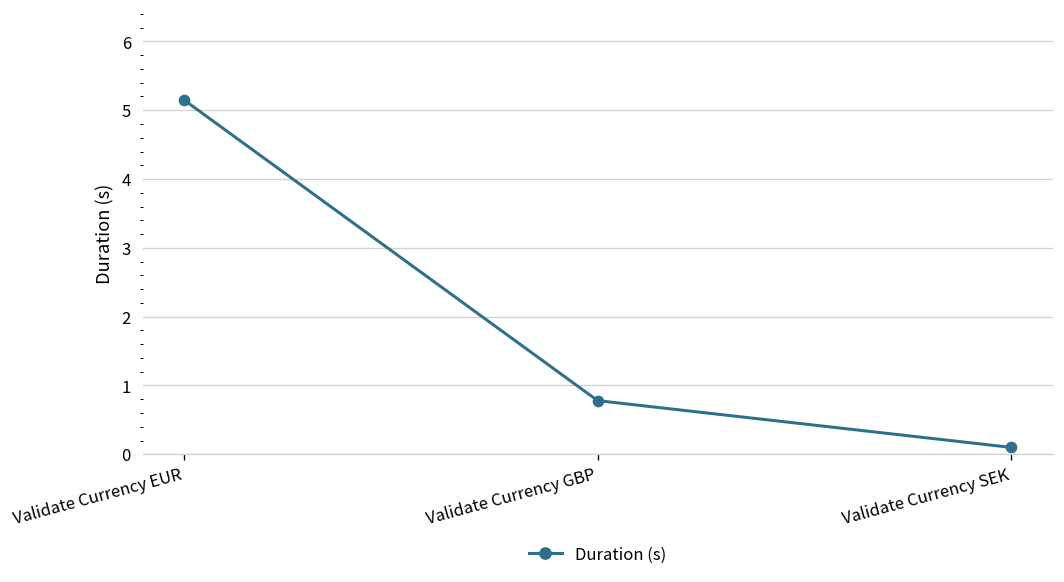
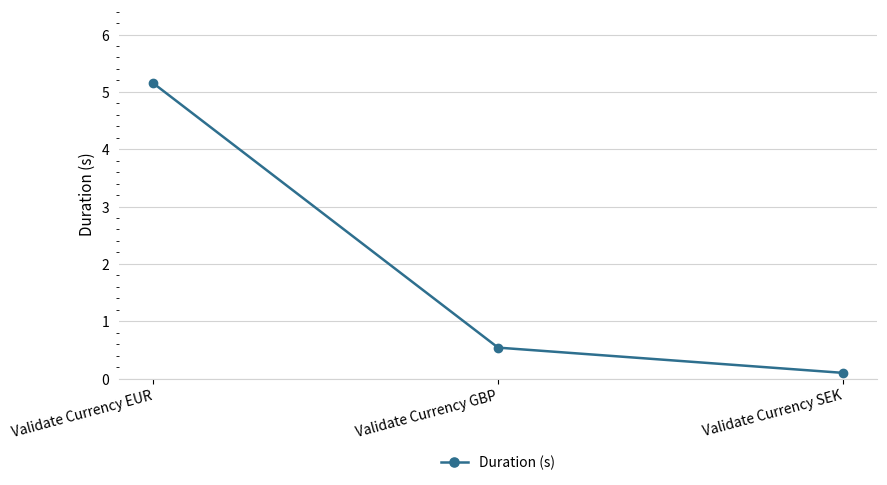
  {
    "Validate Currency EUR": 5.2,
-   "Validate Currency GBP": 0.8,
+   "Validate Currency GBP": 0.5,
    "Validate Currency SEK": 0.1
  }
